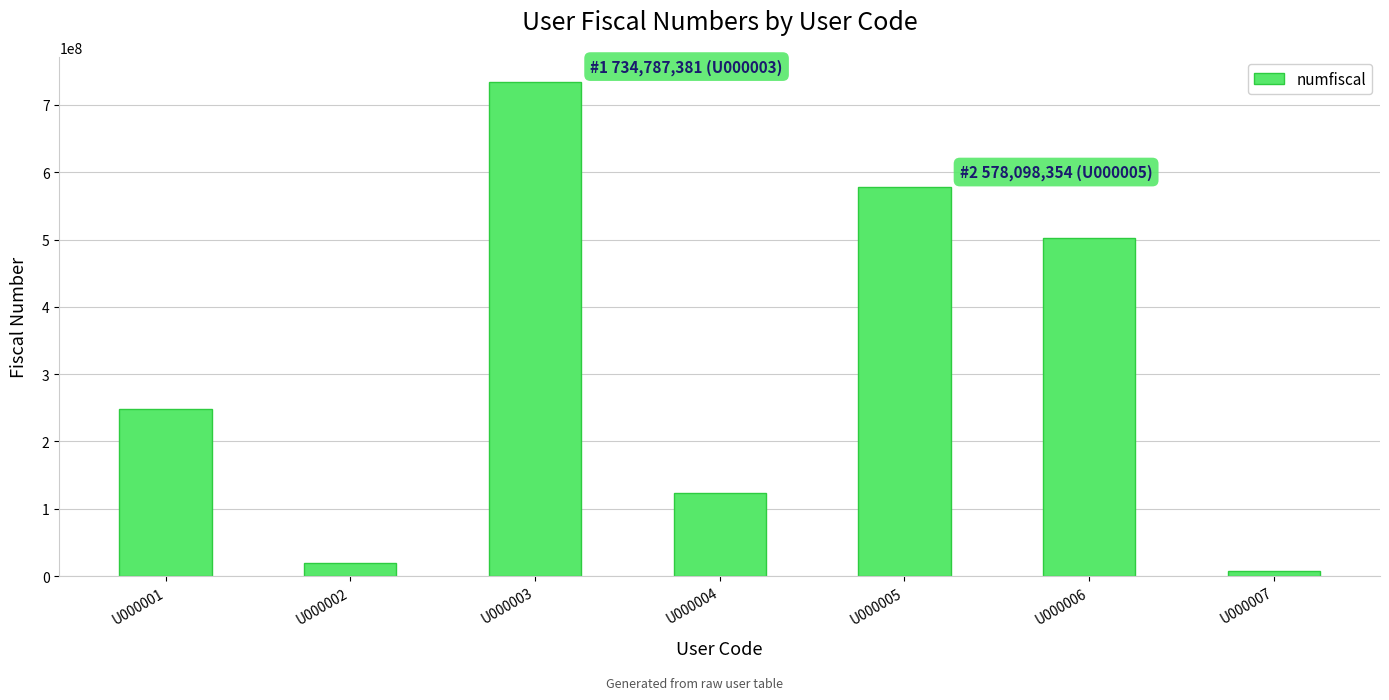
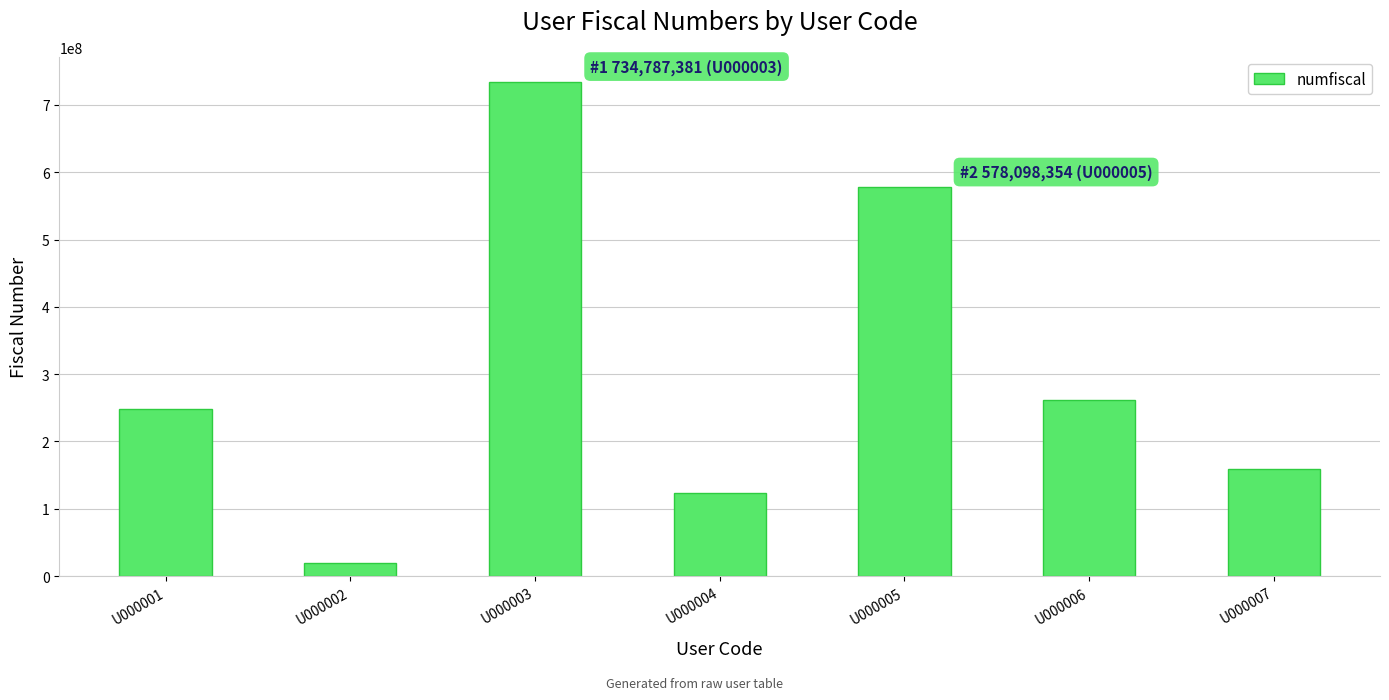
  {
    "U000001": 250000000,
    "U000002": 20000000,
    "U000003": 730000000,
    "U000004": 120000000,
    "U000005": 580000000,
-   "U000006": 500000000,
-   "U000007": 10000000
+   "U000006": 260000000,
+   "U000007": 160000000
  }
